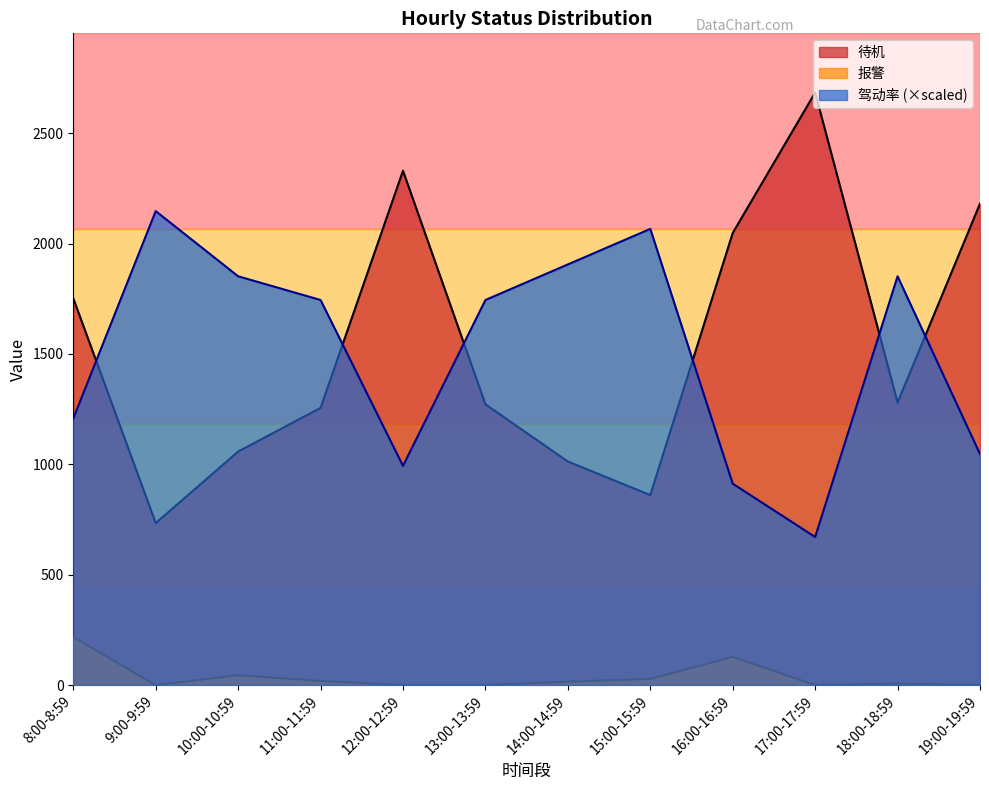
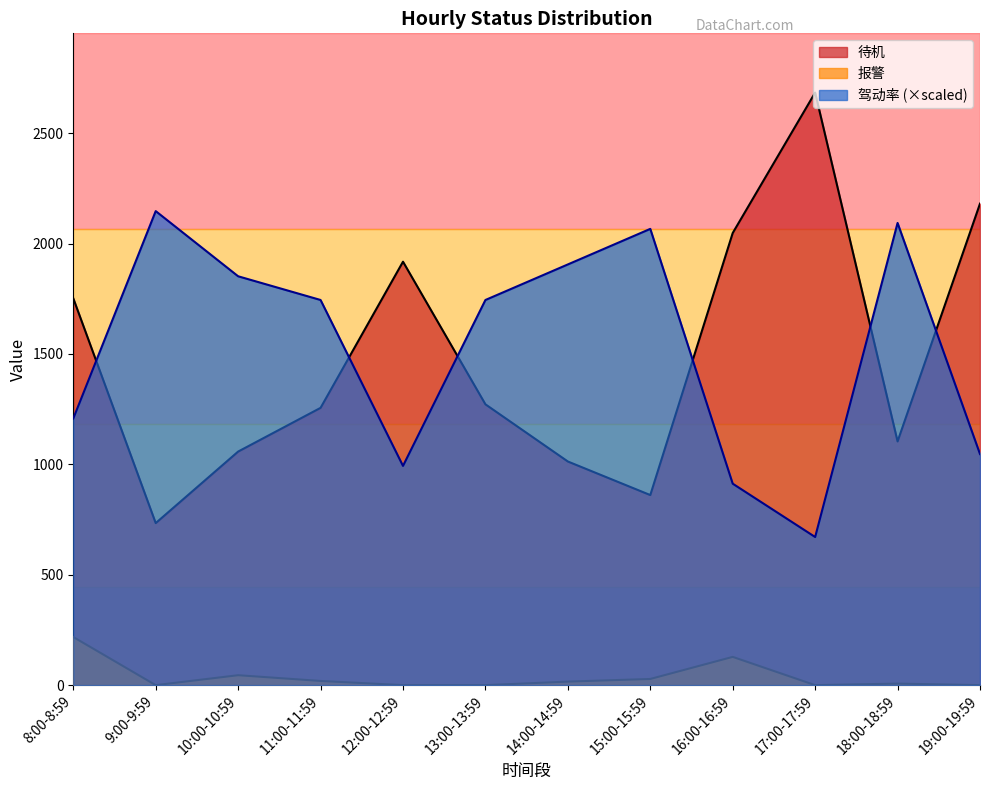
  {
    "待机": {
      "8:00-8:59": 1750,
      "9:00-9:59": 730,
      "10:00-10:59": 1060,
      "11:00-11:59": 1260,
-     "12:00-12:59": 2330,
+     "12:00-12:59": 1920,
      "13:00-13:59": 1270,
      "14:00-14:59": 1010,
      "15:00-15:59": 860,
      "16:00-16:59": 2050,
-     "18:00-18:59": 1280,
+     "18:00-18:59": 1100,
      "19:00-19:59": 2180
    },
    "报警": {
      "8:00-8:59": 220,
      "9:00-9:59": 0,
      "10:00-10:59": 50,
      "11:00-11:59": 20,
      "12:00-12:59": 0,
      "13:00-13:59": 0,
      "14:00-14:59": 20,
      "15:00-15:59": 30,
      "16:00-16:59": 130,
      "17:00-17:59": 0,
      "18:00-18:59": 10,
      "19:00-19:59": 0
    },
    "驾动率 (×scaled)": {
      "8:00-8:59": 1210,
      "9:00-9:59": 2150,
      "10:00-10:59": 1850,
      "11:00-11:59": 1740,
      "12:00-12:59": 990,
      "13:00-13:59": 1740,
      "14:00-14:59": 1910,
      "15:00-15:59": 2070,
      "16:00-16:59": 910,
      "17:00-17:59": 670,
-     "18:00-18:59": 1850,
+     "18:00-18:59": 2090,
      "19:00-19:59": 1050
    }
  }
